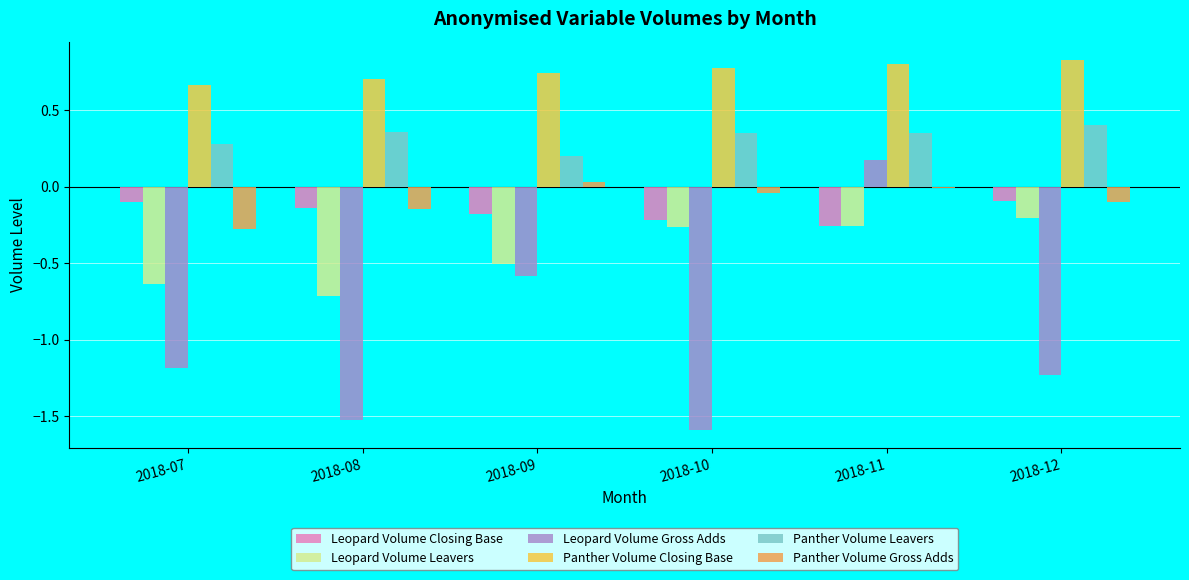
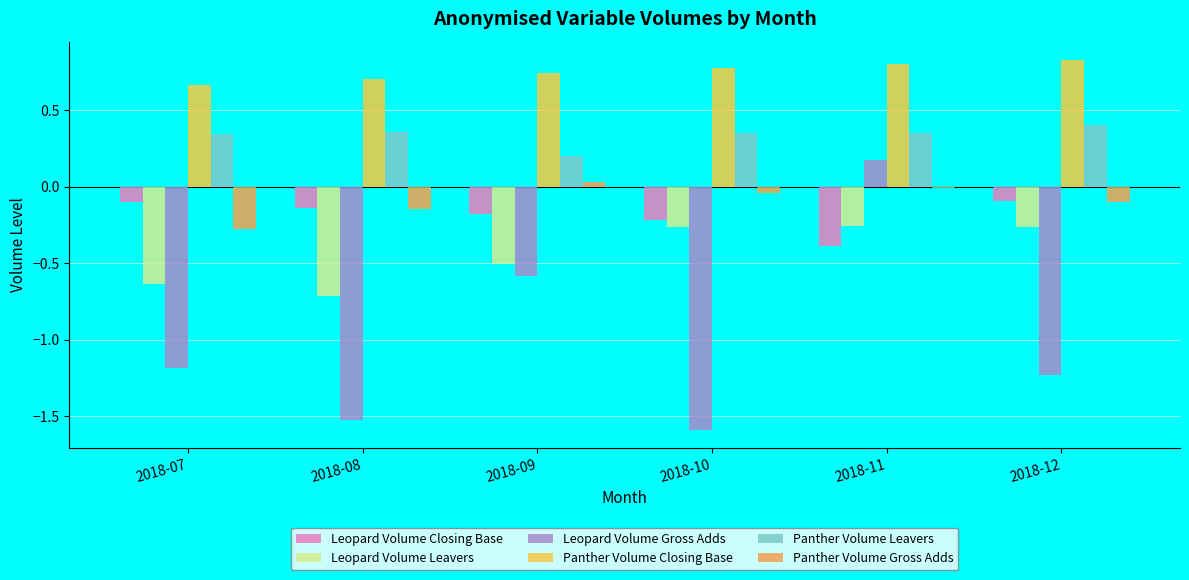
  {
    "Leopard Volume Closing Base": {
      "2018-07": -0.10,
      "2018-08": -0.14,
      "2018-09": -0.18,
      "2018-10": -0.22,
-     "2018-11": -0.26,
+     "2018-11": -0.39,
      "2018-12": -0.09
    },
    "Leopard Volume Leavers": {
      "2018-07": -0.63,
      "2018-08": -0.71,
      "2018-09": -0.51,
      "2018-10": -0.26,
      "2018-11": -0.26,
-     "2018-12": -0.20
+     "2018-12": -0.26
    },
    "Leopard Volume Gross Adds": {
      "2018-07": -1.19,
      "2018-08": -1.52,
      "2018-09": -0.59,
      "2018-10": -1.59,
      "2018-11": 0.17,
      "2018-12": -1.23
    },
    "Panther Volume Leavers": {
-     "2018-07": 0.28,
+     "2018-07": 0.35,
      "2018-08": 0.36,
      "2018-09": 0.20,
      "2018-10": 0.35,
      "2018-11": 0.35,
      "2018-12": 0.41
    }
  }
